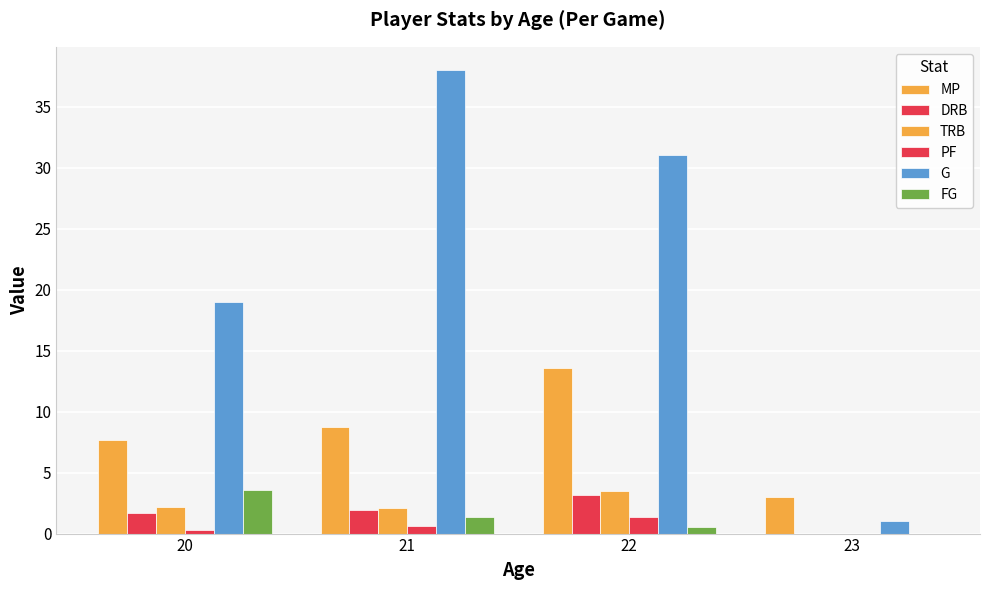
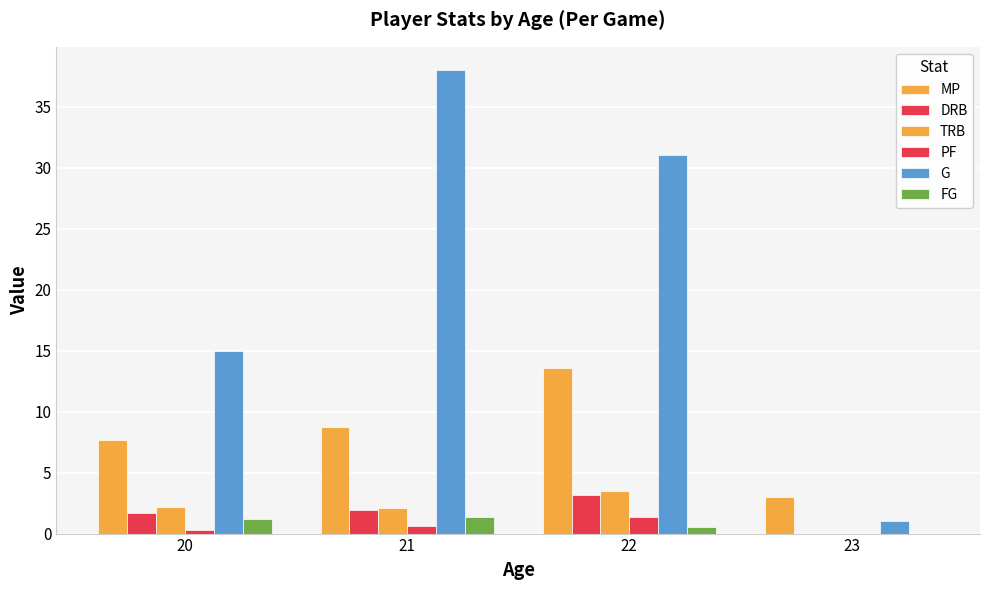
  {
    "G": {
-     "20": 19,
+     "20": 15,
      "21": 38,
      "22": 31,
      "23": 1
    },
    "FG": {
-     "20": 3.6,
+     "20": 1.2,
      "21": 1.4,
      "22": 0.5,
      "23": 0.0
    }
  }
